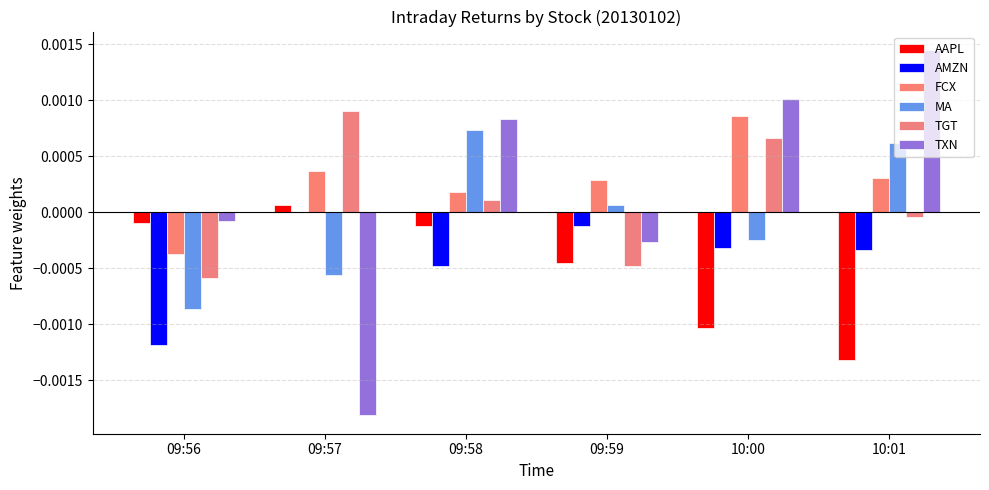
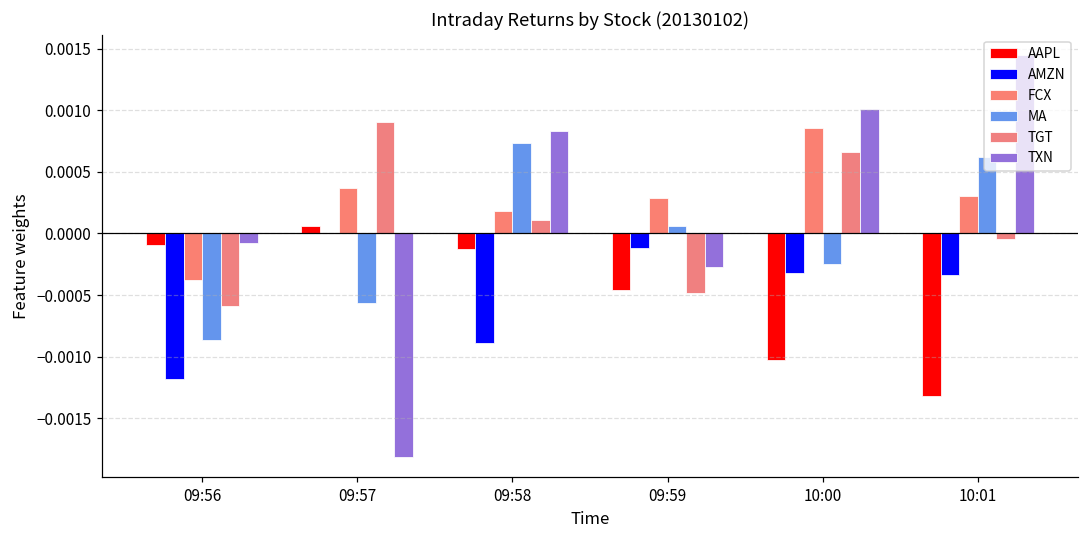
  {
    "AAPL": {
      "09:56": -0.00010,
      "09:57": 0.00006,
      "09:58": -0.00013,
      "09:59": -0.00046,
      "10:00": -0.00103,
      "10:01": -0.00132
    },
    "AMZN": {
      "09:56": -0.00118,
-     "09:58": -0.00048,
+     "09:58": -0.00089,
      "09:59": -0.00012,
      "10:00": -0.00032,
      "10:01": -0.00034
    },
    "MA": {
      "09:56": -0.00087,
      "09:57": -0.00056,
      "09:58": 0.00073,
      "09:59": 0.00006,
      "10:00": -0.00025
    },
    "TXN": {
      "09:56": -0.00008,
      "09:57": -0.00181,
      "09:58": 0.00083,
      "09:59": -0.00027,
      "10:00": 0.00101
    }
  }
